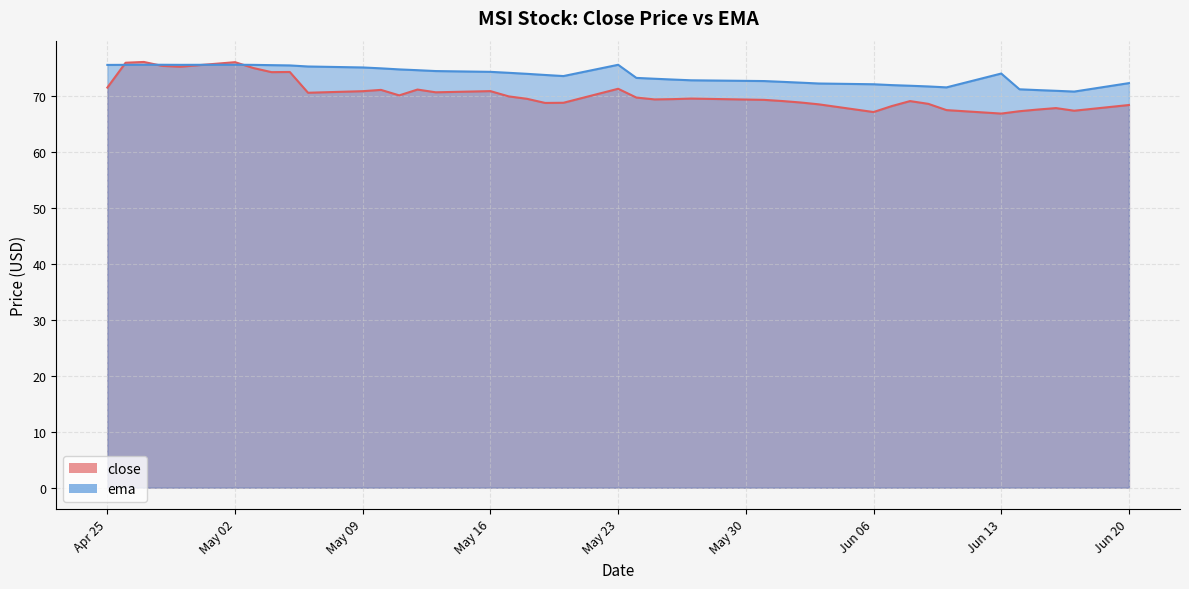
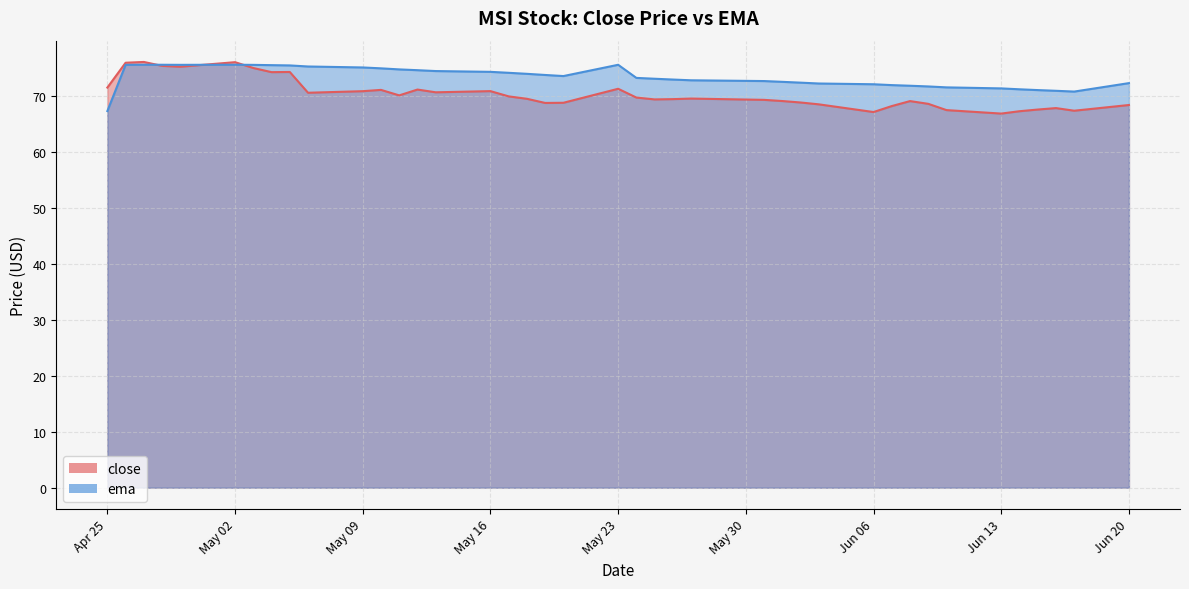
  {
    "close": {
      "Apr 25": 71,
      "May 09": 71,
      "May 16": 71,
      "May 23": 71,
      "Jun 06": 67,
      "Jun 13": 67,
      "Jun 20": 68
    },
    "ema": {
-     "Apr 25": 76,
+     "Apr 25": 67,
      "May 09": 75,
      "May 16": 74,
      "May 23": 76,
      "Jun 06": 72,
-     "Jun 13": 74,
+     "Jun 13": 71,
      "Jun 20": 72
    }
  }
